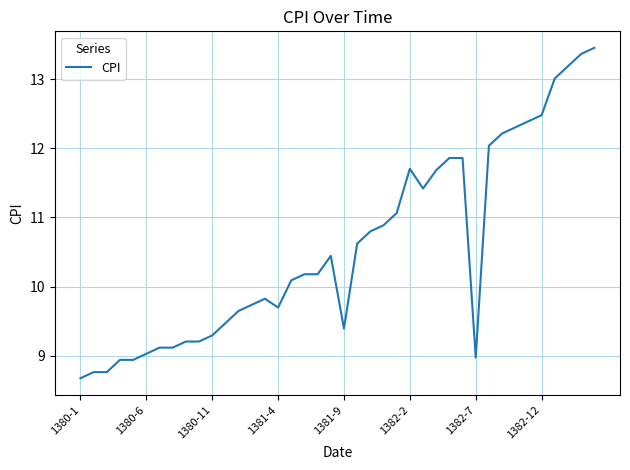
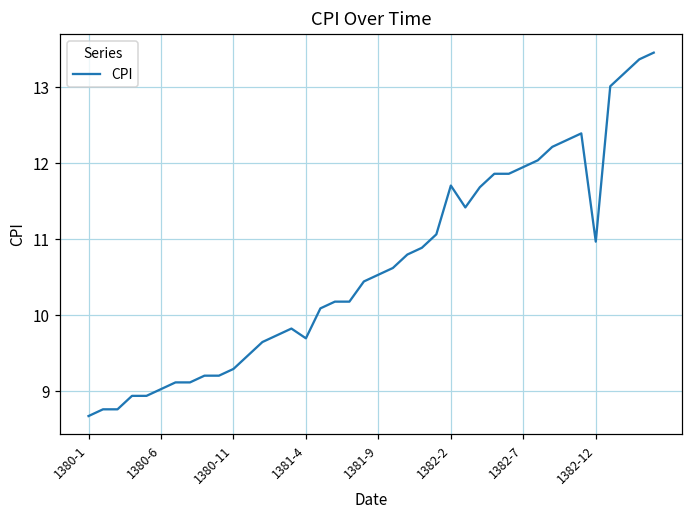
  {
    "1380-1": 8.7,
    "1380-6": 9.0,
    "1380-11": 9.3,
    "1381-4": 9.7,
-   "1381-9": 9.4,
+   "1381-9": 10.5,
    "1382-2": 11.7,
-   "1382-7": 9.0,
-   "1382-12": 12.5
+   "1382-7": 11.9,
+   "1382-12": 11.0
  }
